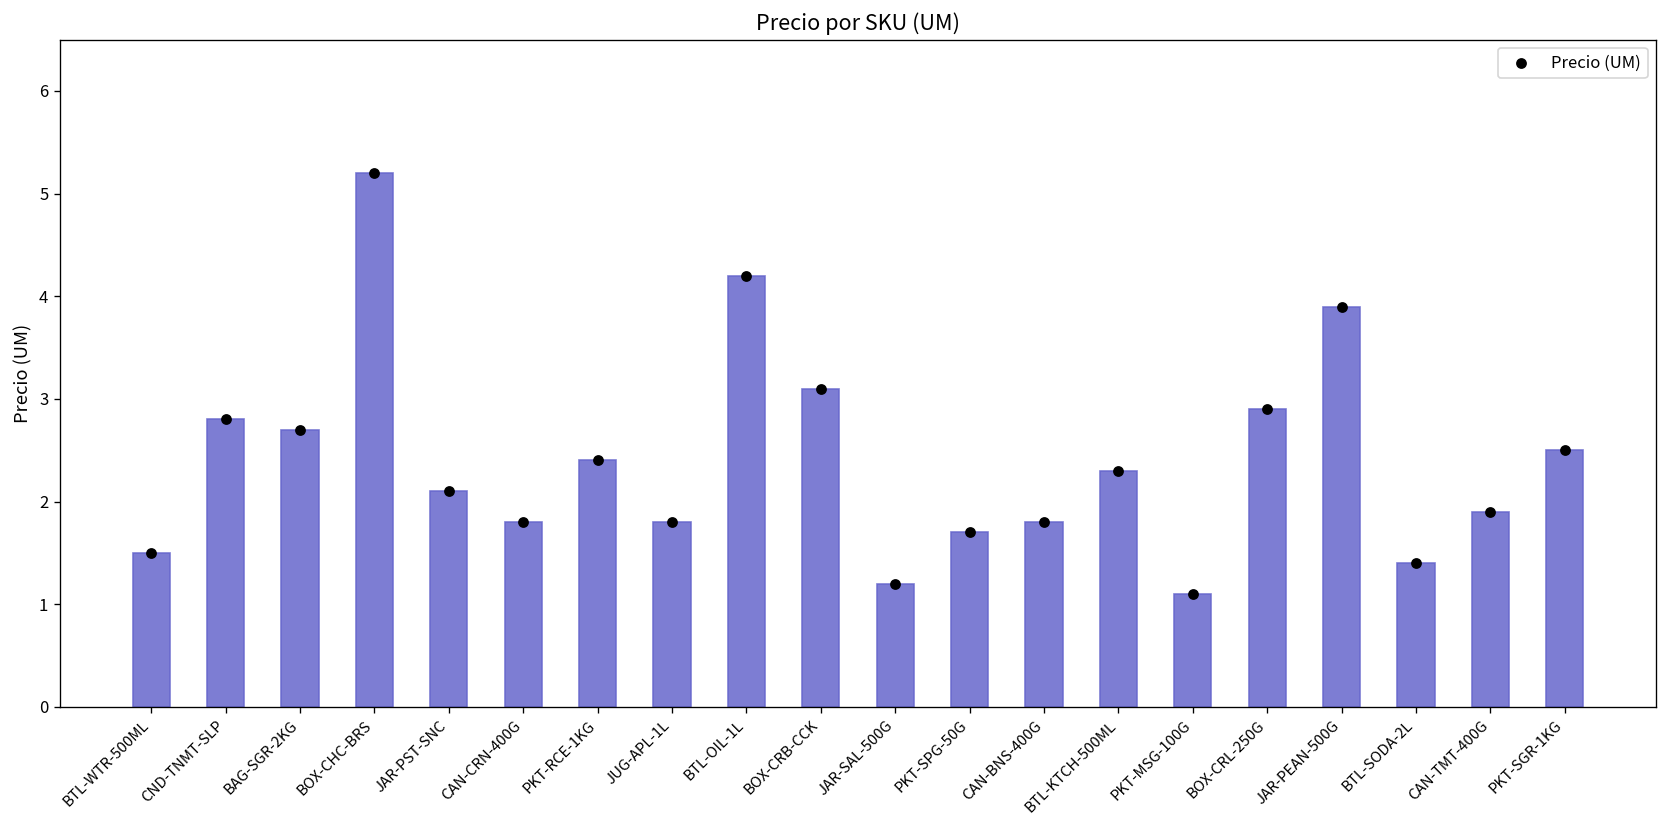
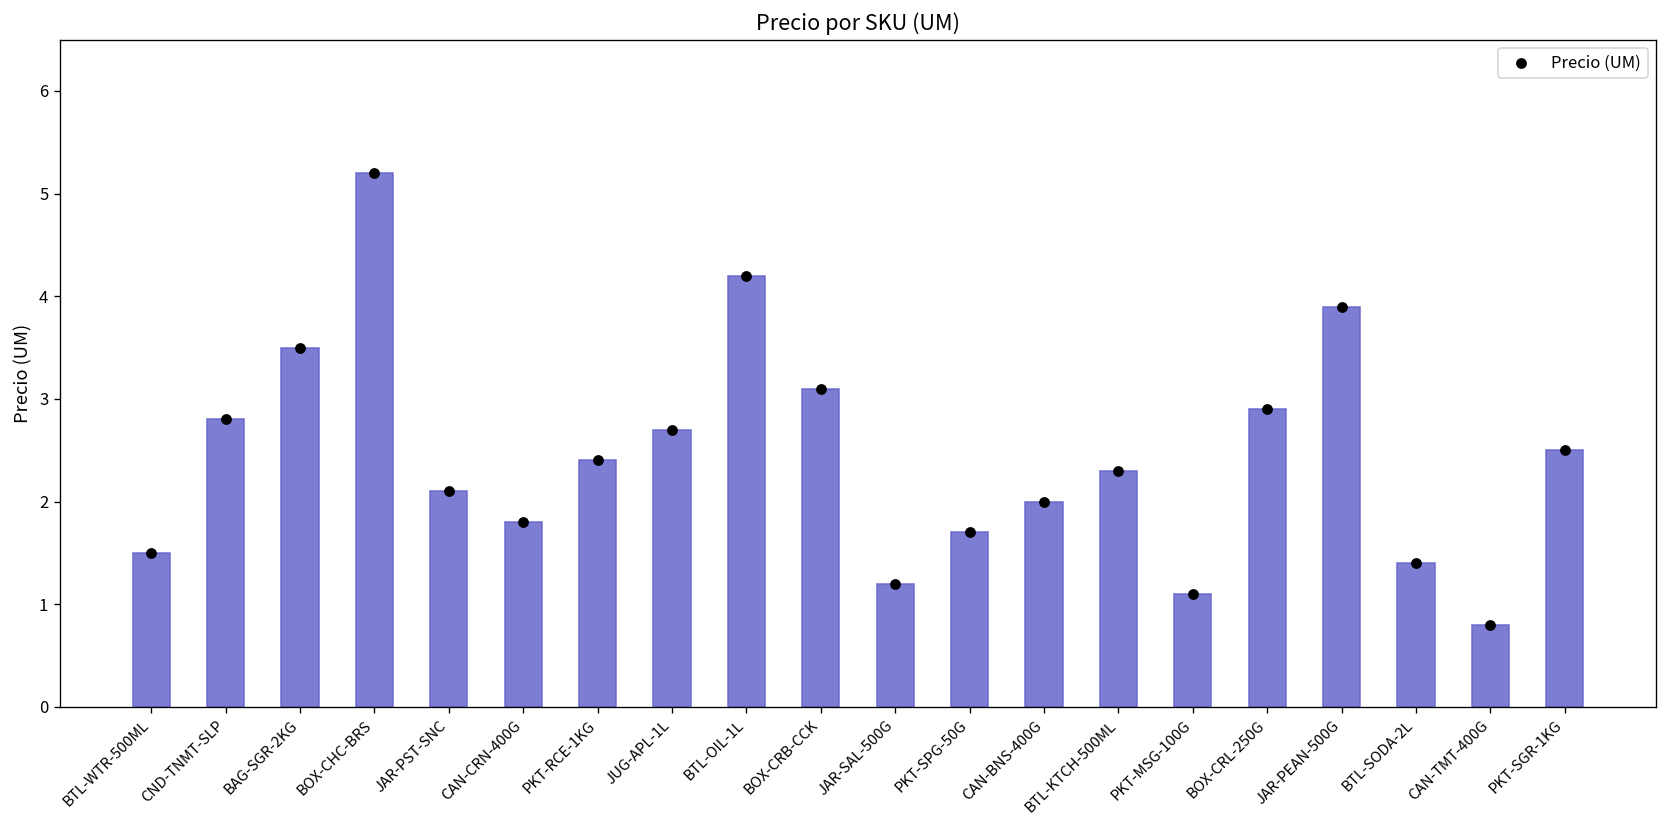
  {
    "BTL-WTR-500ML": 1.5,
    "CND-TNMT-SLP": 2.8,
-   "BAG-SGR-2KG": 2.7,
+   "BAG-SGR-2KG": 3.5,
    "BOX-CHC-BRS": 5.2,
    "JAR-PST-SNC": 2.1,
    "CAN-CRN-400G": 1.8,
    "PKT-RCE-1KG": 2.4,
-   "JUG-APL-1L": 1.8,
+   "JUG-APL-1L": 2.7,
    "BTL-OIL-1L": 4.2,
    "BOX-CRB-CCK": 3.1,
    "JAR-SAL-500G": 1.2,
    "PKT-SPG-50G": 1.7,
-   "CAN-BNS-400G": 1.8,
+   "CAN-BNS-400G": 2.0,
    "BTL-KTCH-500ML": 2.3,
    "PKT-MSG-100G": 1.1,
    "BOX-CRL-250G": 2.9,
    "JAR-PEAN-500G": 3.9,
    "BTL-SODA-2L": 1.4,
-   "CAN-TMT-400G": 1.9,
+   "CAN-TMT-400G": 0.8,
    "PKT-SGR-1KG": 2.5
  }
